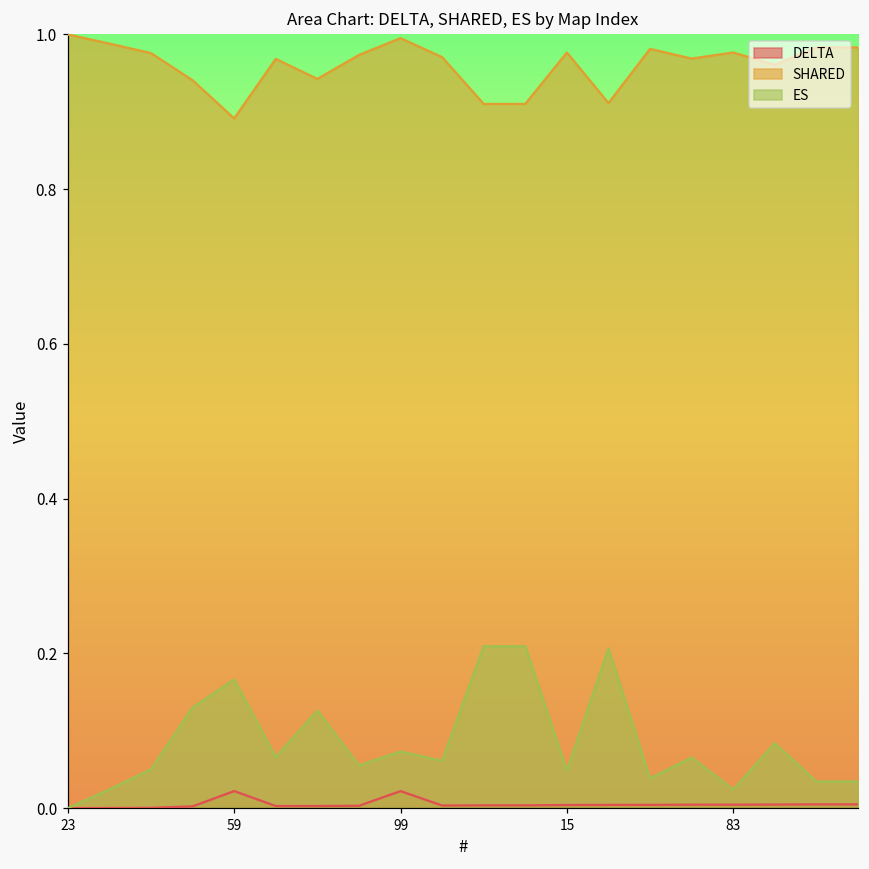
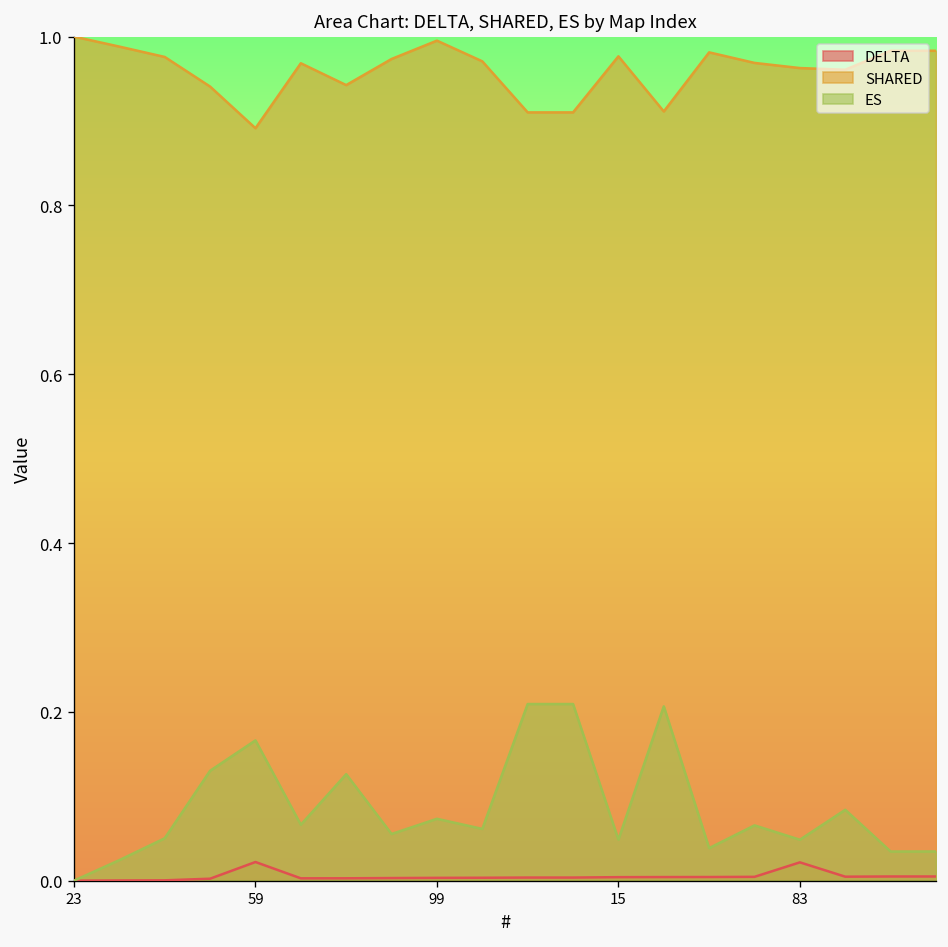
  {
    "DELTA": {
      "59": 0.02,
-     "99": 0.02,
-     "83": 0.00
+     "99": 0.00,
+     "83": 0.02
    },
    "SHARED": {
      "23": 1.00,
      "59": 0.89,
      "99": 1.00,
-     "83": 0.98
+     "83": 0.96
    },
    "ES": {
      "59": 0.17,
      "99": 0.07,
-     "83": 0.02
+     "83": 0.05
    }
  }
